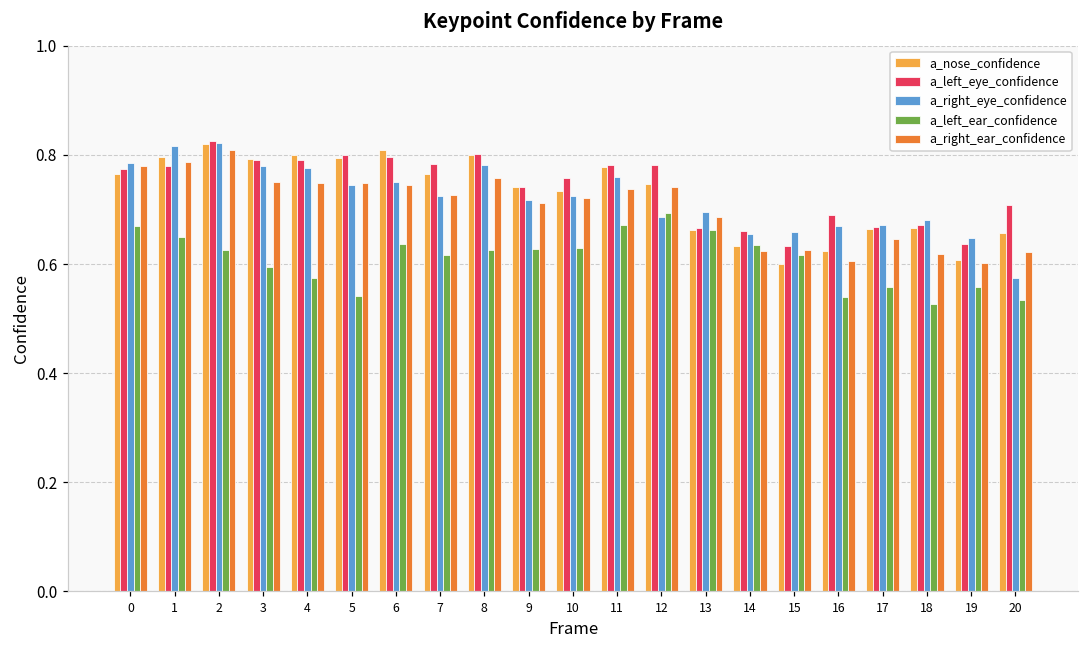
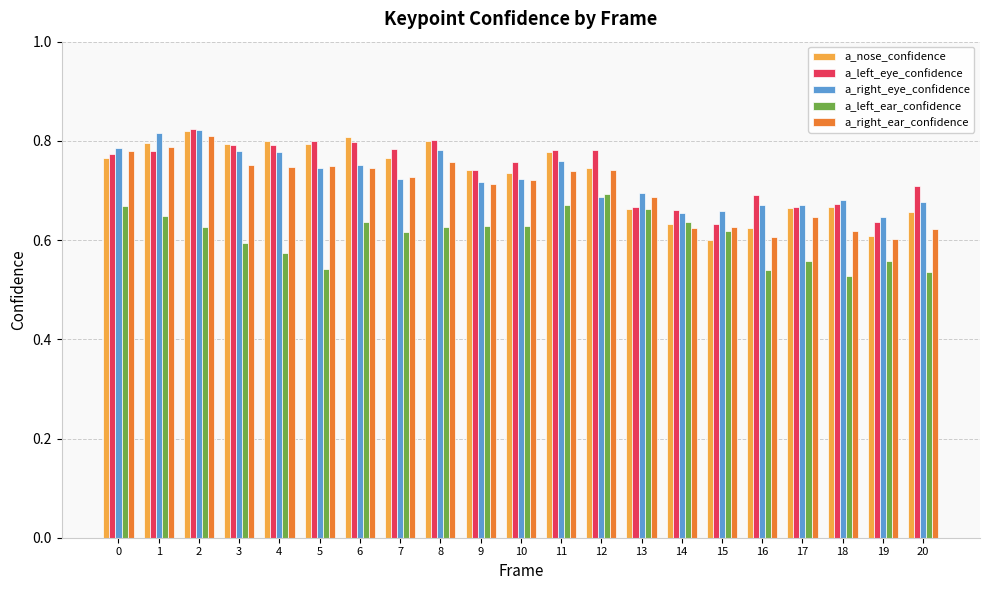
  {
    "a_left_eye_confidence": {
      "0": 0.77,
      "1": 0.78,
      "2": 0.82,
      "3": 0.79,
      "4": 0.79,
      "5": 0.80,
      "6": 0.80,
      "7": 0.78,
      "8": 0.80,
      "9": 0.74,
      "10": 0.76,
      "11": 0.78,
      "12": 0.78,
      "13": 0.67,
      "14": 0.66,
      "15": 0.63,
      "16": 0.69,
      "17": 0.67,
      "18": 0.67,
      "19": 0.64,
      "20": 0.71
    },
    "a_right_eye_confidence": {
      "0": 0.79,
      "1": 0.82,
      "2": 0.82,
      "3": 0.78,
      "4": 0.78,
      "5": 0.75,
      "6": 0.75,
      "7": 0.72,
      "8": 0.78,
      "9": 0.72,
      "10": 0.72,
      "11": 0.76,
      "12": 0.69,
      "13": 0.70,
      "14": 0.66,
      "15": 0.66,
      "16": 0.67,
      "17": 0.67,
      "18": 0.68,
      "19": 0.65,
-     "20": 0.57
+     "20": 0.68
    },
    "a_left_ear_confidence": {
      "0": 0.67,
      "1": 0.65,
      "2": 0.63,
      "3": 0.59,
      "4": 0.57,
      "5": 0.54,
      "6": 0.64,
      "7": 0.62,
      "8": 0.63,
      "9": 0.63,
      "10": 0.63,
      "11": 0.67,
      "12": 0.69,
      "13": 0.66,
      "14": 0.64,
      "15": 0.62,
      "16": 0.54,
      "17": 0.56,
      "18": 0.53,
      "19": 0.56,
      "20": 0.53
    }
  }
